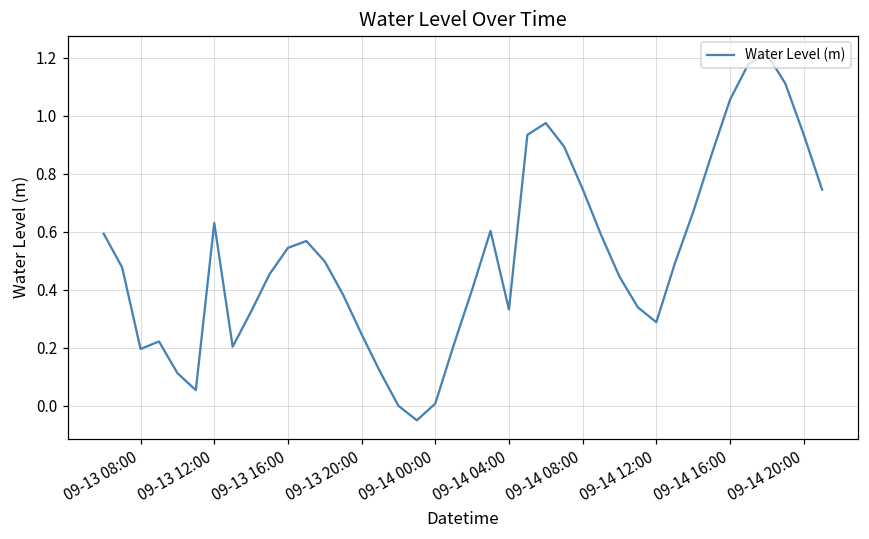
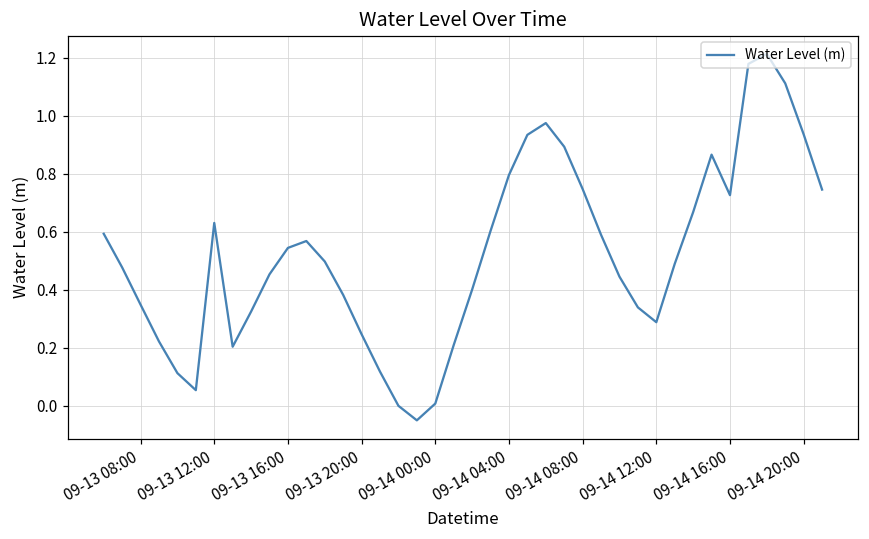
  {
-   "09-13 08:00": 0.20,
+   "09-13 08:00": 0.35,
    "09-13 12:00": 0.63,
    "09-13 16:00": 0.54,
    "09-13 20:00": 0.25,
    "09-14 00:00": 0.01,
-   "09-14 04:00": 0.33,
+   "09-14 04:00": 0.80,
    "09-14 08:00": 0.75,
    "09-14 12:00": 0.29,
-   "09-14 16:00": 1.06,
+   "09-14 16:00": 0.73,
    "09-14 20:00": 0.94
  }
